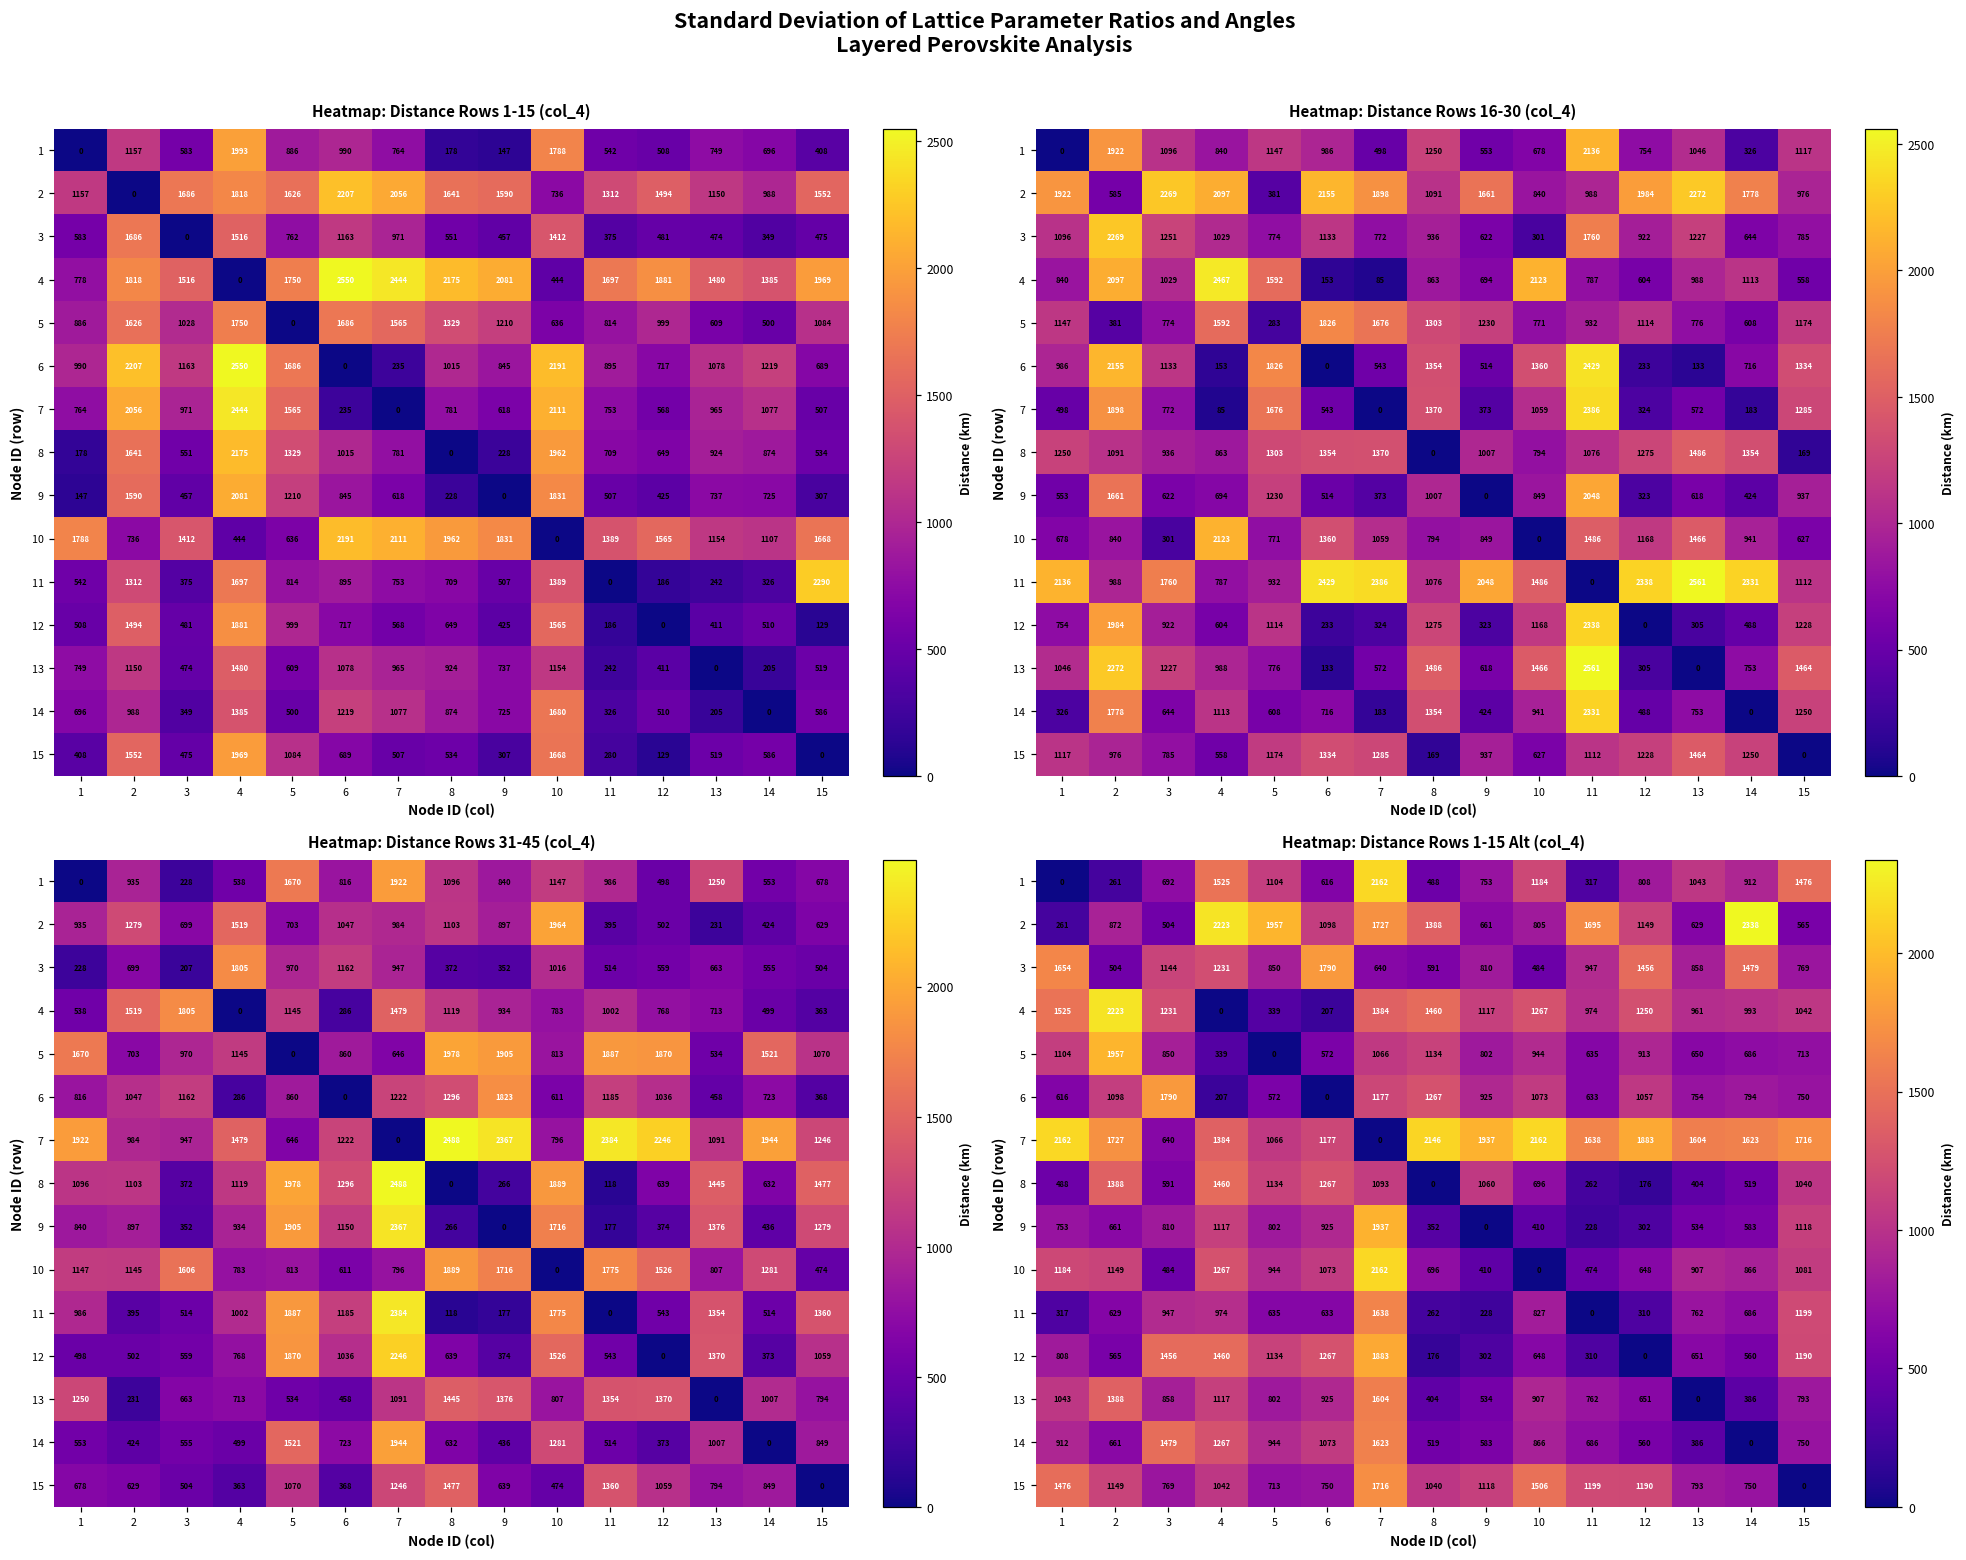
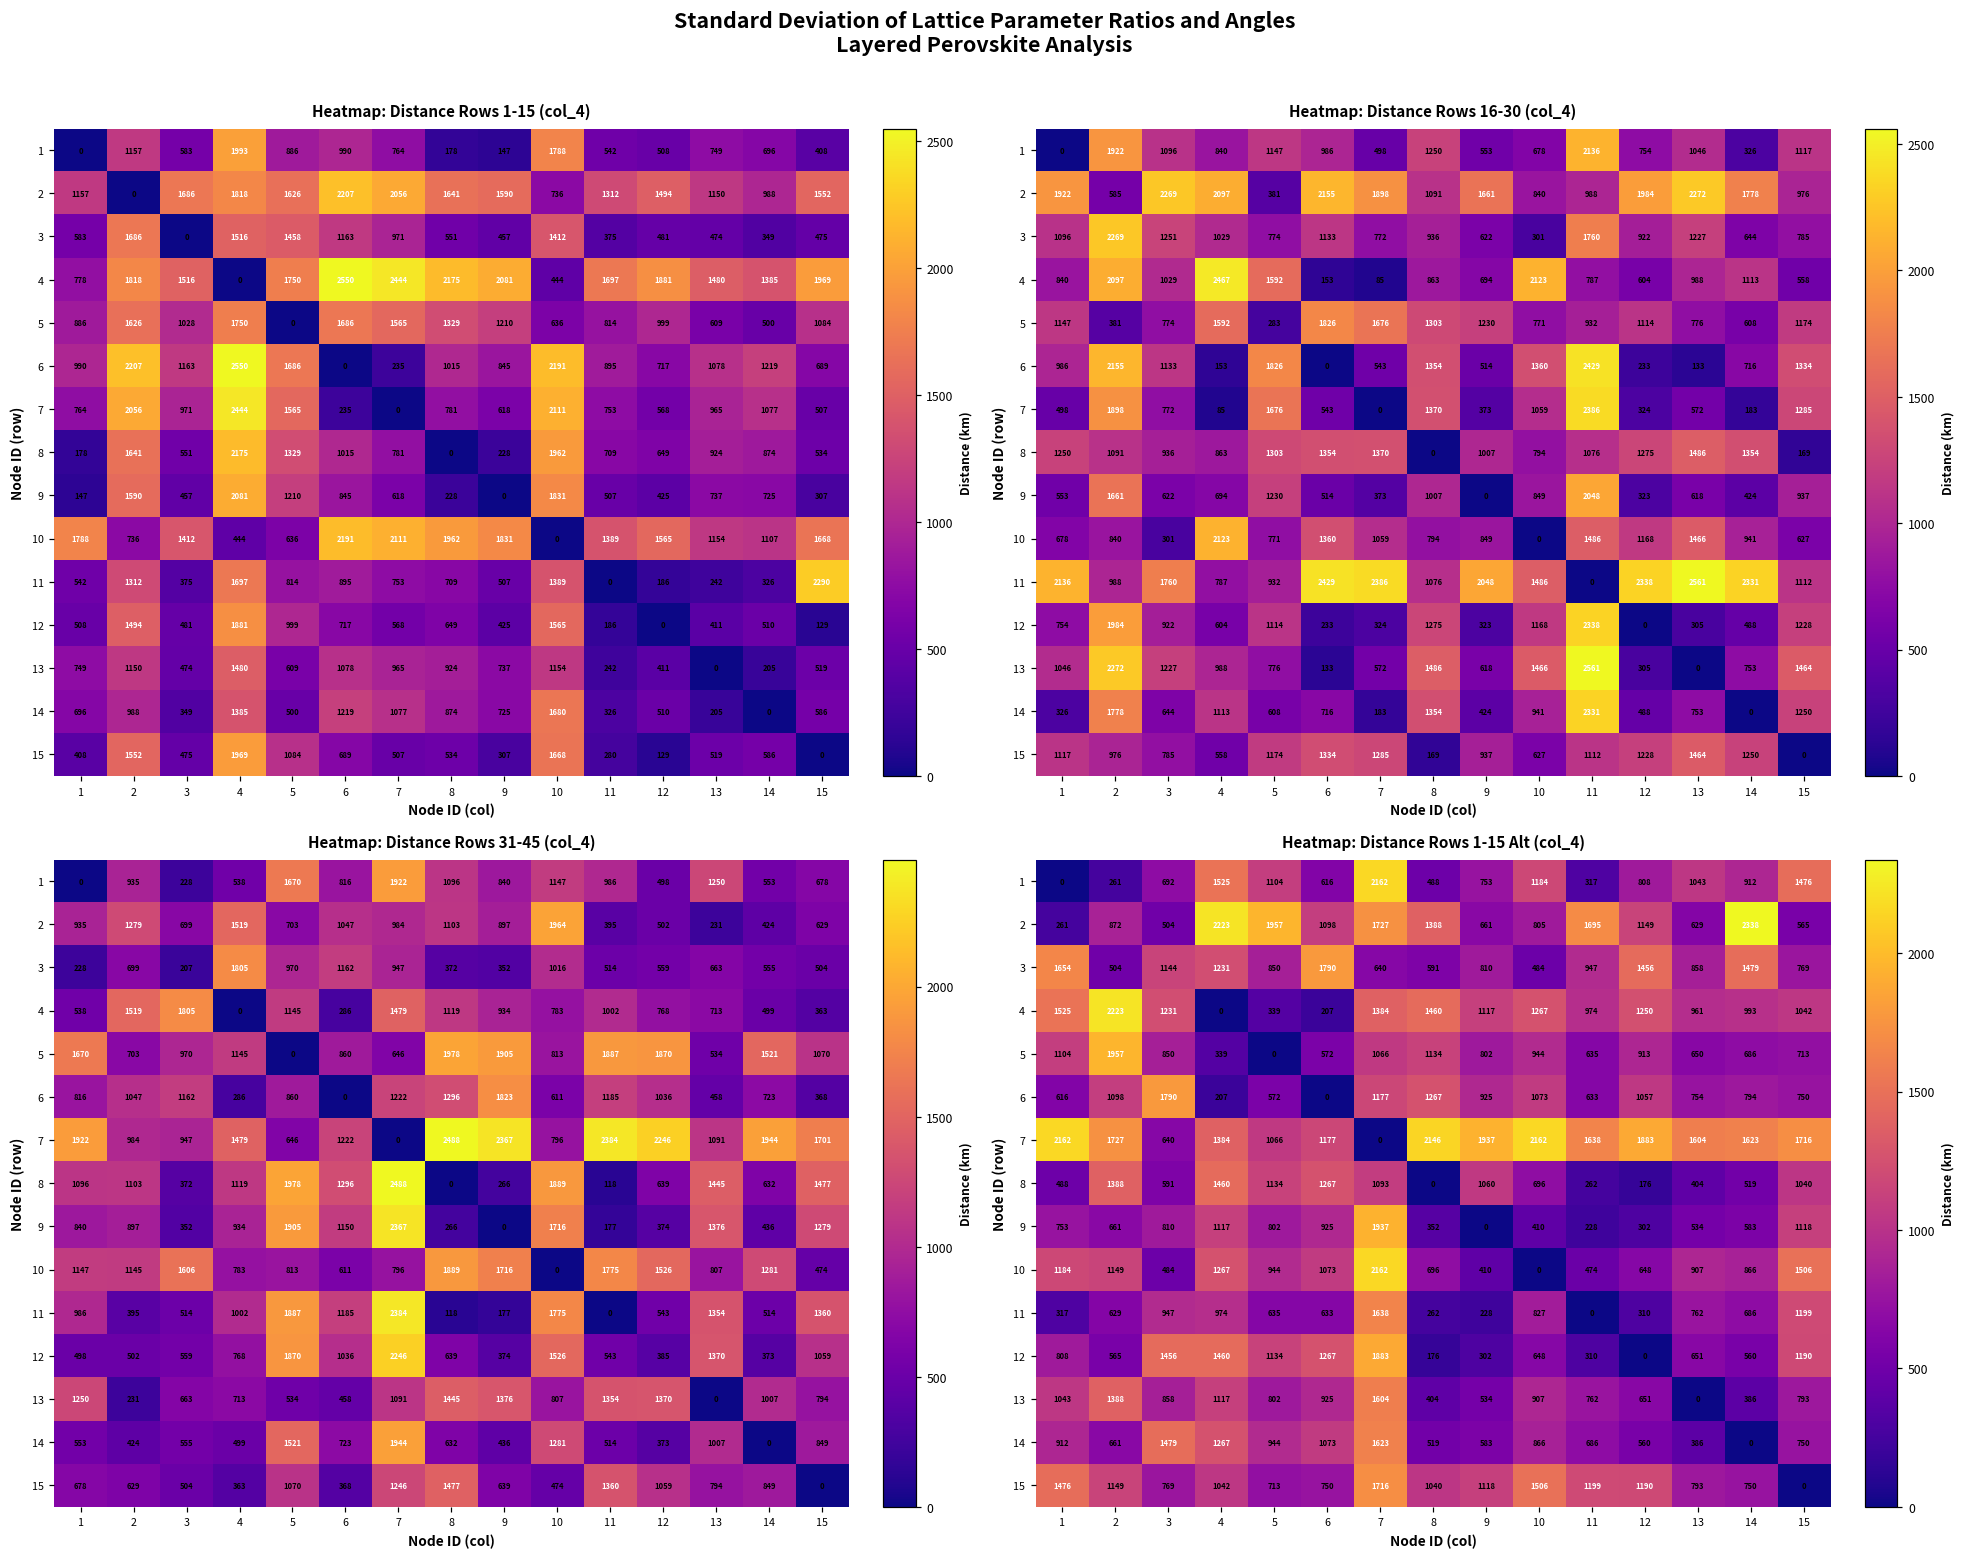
  {
    "Heatmap: Distance Rows 1-15 (col_4)": {
      "3": {
        "1": 583,
        "2": 1686,
        "3": 0,
        "4": 1516,
-       "5": 762,
+       "5": 1458,
        "6": 1163,
        "7": 971,
        "8": 551,
        "9": 457,
        "10": 1412,
        "11": 375,
        "12": 481,
        "13": 474,
        "14": 349,
        "15": 475
      }
    },
    "Heatmap: Distance Rows 31-45 (col_4)": {
      "7": {
        "1": 1922,
        "2": 984,
        "3": 947,
        "4": 1479,
        "5": 646,
        "6": 1222,
        "7": 0,
        "8": 2488,
        "9": 2367,
        "10": 796,
        "11": 2384,
        "12": 2246,
        "13": 1091,
        "14": 1944,
-       "15": 1246
+       "15": 1701
      },
      "12": {
        "1": 498,
        "2": 502,
        "3": 559,
        "4": 768,
        "5": 1870,
        "6": 1036,
        "7": 2246,
        "8": 639,
        "9": 374,
        "10": 1526,
        "11": 543,
-       "12": 0,
+       "12": 385,
        "13": 1370,
        "14": 373,
        "15": 1059
      }
    },
    "Heatmap: Distance Rows 1-15 Alt (col_4)": {
      "10": {
        "1": 1184,
        "2": 1149,
        "3": 484,
        "4": 1267,
        "5": 944,
        "6": 1073,
        "7": 2162,
        "8": 696,
        "9": 410,
        "10": 0,
        "11": 474,
        "12": 648,
        "13": 907,
        "14": 866,
-       "15": 1081
+       "15": 1506
      }
    }
  }
